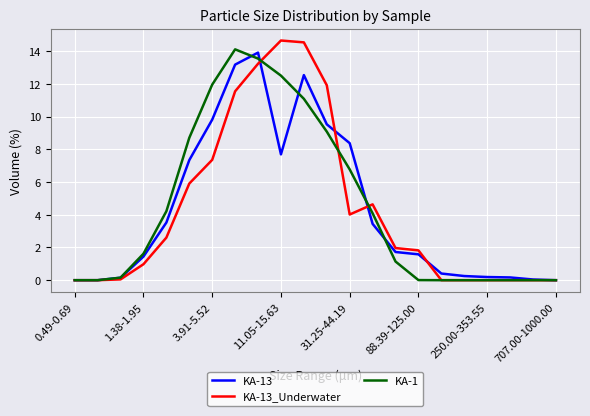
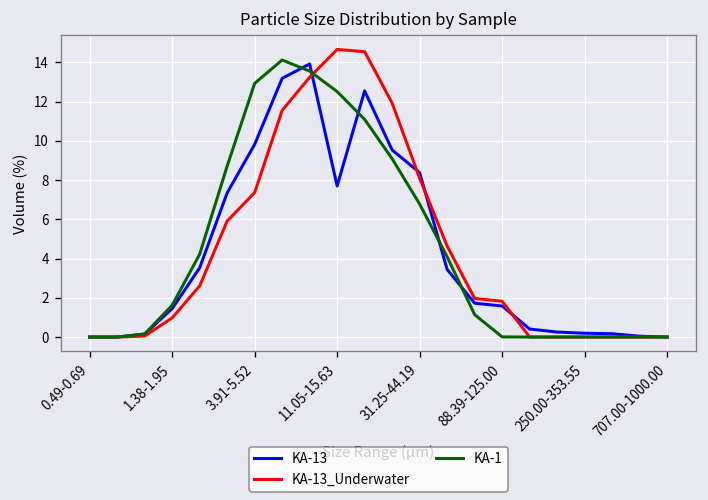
  {
    "KA-13": {
      "1.38-1.95": 1.4,
      "3.91-5.52": 9.8,
      "11.05-15.63": 7.7,
      "31.25-44.19": 8.4,
      "88.39-125.00": 1.6,
      "250.00-353.55": 0.2
    },
    "KA-13_Underwater": {
      "1.38-1.95": 1.0,
      "3.91-5.52": 7.4,
      "11.05-15.63": 14.7,
-     "31.25-44.19": 4.0,
+     "31.25-44.19": 8.1,
      "88.39-125.00": 1.8
    },
    "KA-1": {
      "1.38-1.95": 1.6,
-     "3.91-5.52": 12.0,
+     "3.91-5.52": 12.9,
      "11.05-15.63": 12.5,
      "31.25-44.19": 6.8,
      "88.39-125.00": 0.0
    }
  }
